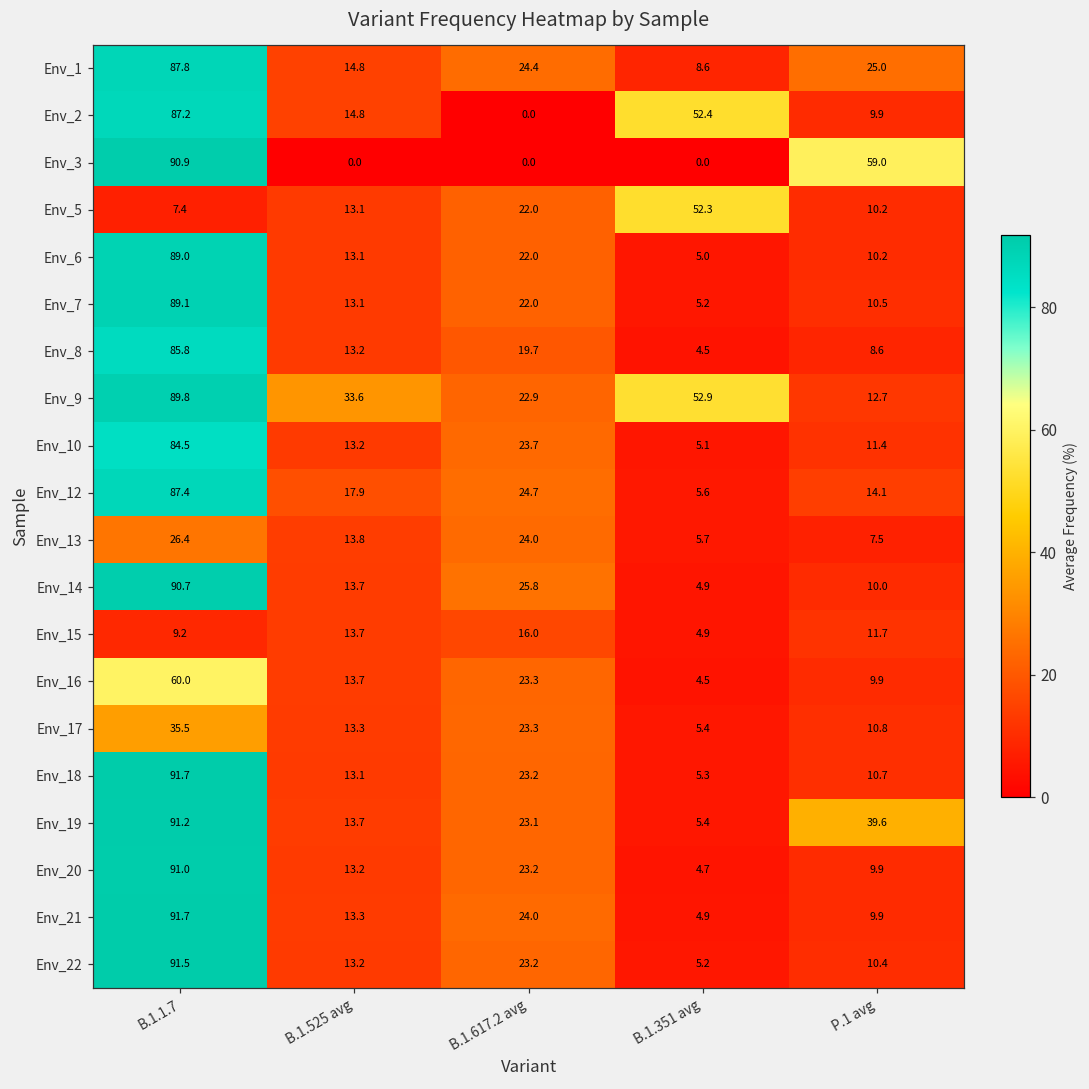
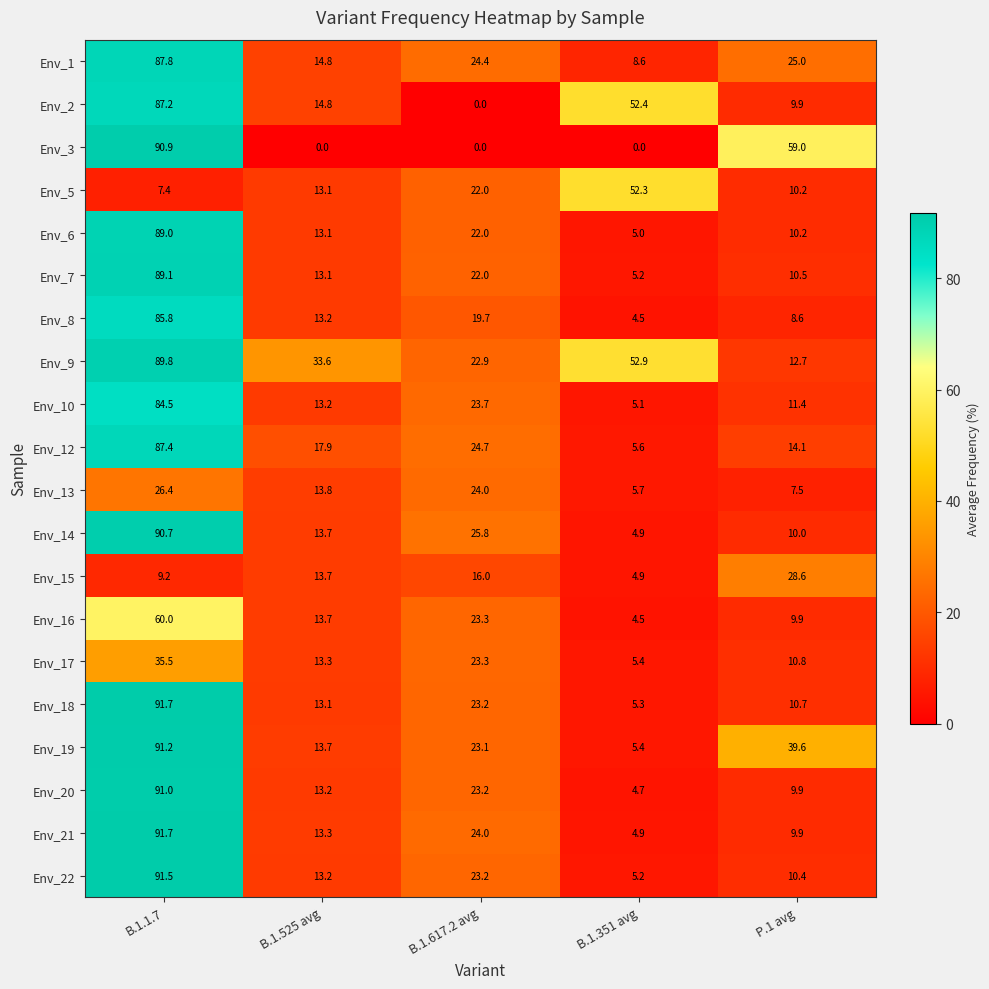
  {
    "Env_1": {
      "B.1.1.7": 87.8,
      "B.1.525 avg": 14.8,
      "B.1.617.2 avg": 24.4,
      "B.1.351 avg": 8.6,
      "P.1 avg": 25.0
    },
    "Env_2": {
      "B.1.1.7": 87.2,
      "B.1.525 avg": 14.8,
      "B.1.617.2 avg": 0.0,
      "B.1.351 avg": 52.4,
      "P.1 avg": 9.9
    },
    "Env_3": {
      "B.1.1.7": 90.9,
      "B.1.525 avg": 0.0,
      "B.1.617.2 avg": 0.0,
      "B.1.351 avg": 0.0,
      "P.1 avg": 59.0
    },
    "Env_5": {
      "B.1.1.7": 7.4,
      "B.1.525 avg": 13.1,
      "B.1.617.2 avg": 22.0,
      "B.1.351 avg": 52.3,
      "P.1 avg": 10.2
    },
    "Env_6": {
      "B.1.1.7": 89.0,
      "B.1.525 avg": 13.1,
      "B.1.617.2 avg": 22.0,
      "B.1.351 avg": 5.0,
      "P.1 avg": 10.2
    },
    "Env_7": {
      "B.1.1.7": 89.1,
      "B.1.525 avg": 13.1,
      "B.1.617.2 avg": 22.0,
      "B.1.351 avg": 5.2,
      "P.1 avg": 10.5
    },
    "Env_8": {
      "B.1.1.7": 85.8,
      "B.1.525 avg": 13.2,
      "B.1.617.2 avg": 19.7,
      "B.1.351 avg": 4.5,
      "P.1 avg": 8.6
    },
    "Env_9": {
      "B.1.1.7": 89.8,
      "B.1.525 avg": 33.6,
      "B.1.617.2 avg": 22.9,
      "B.1.351 avg": 52.9,
      "P.1 avg": 12.7
    },
    "Env_10": {
      "B.1.1.7": 84.5,
      "B.1.525 avg": 13.2,
      "B.1.617.2 avg": 23.7,
      "B.1.351 avg": 5.1,
      "P.1 avg": 11.4
    },
    "Env_12": {
      "B.1.1.7": 87.4,
      "B.1.525 avg": 17.9,
      "B.1.617.2 avg": 24.7,
      "B.1.351 avg": 5.6,
      "P.1 avg": 14.1
    },
    "Env_13": {
      "B.1.1.7": 26.4,
      "B.1.525 avg": 13.8,
      "B.1.617.2 avg": 24.0,
      "B.1.351 avg": 5.7,
      "P.1 avg": 7.5
    },
    "Env_14": {
      "B.1.1.7": 90.7,
      "B.1.525 avg": 13.7,
      "B.1.617.2 avg": 25.8,
      "B.1.351 avg": 4.9,
      "P.1 avg": 10.0
    },
    "Env_15": {
      "B.1.1.7": 9.2,
      "B.1.525 avg": 13.7,
      "B.1.617.2 avg": 16.0,
      "B.1.351 avg": 4.9,
-     "P.1 avg": 11.7
+     "P.1 avg": 28.6
    },
    "Env_16": {
      "B.1.1.7": 60.0,
      "B.1.525 avg": 13.7,
      "B.1.617.2 avg": 23.3,
      "B.1.351 avg": 4.5,
      "P.1 avg": 9.9
    },
    "Env_17": {
      "B.1.1.7": 35.5,
      "B.1.525 avg": 13.3,
      "B.1.617.2 avg": 23.3,
      "B.1.351 avg": 5.4,
      "P.1 avg": 10.8
    },
    "Env_18": {
      "B.1.1.7": 91.7,
      "B.1.525 avg": 13.1,
      "B.1.617.2 avg": 23.2,
      "B.1.351 avg": 5.3,
      "P.1 avg": 10.7
    },
    "Env_19": {
      "B.1.1.7": 91.2,
      "B.1.525 avg": 13.7,
      "B.1.617.2 avg": 23.1,
      "B.1.351 avg": 5.4,
      "P.1 avg": 39.6
    },
    "Env_20": {
      "B.1.1.7": 91.0,
      "B.1.525 avg": 13.2,
      "B.1.617.2 avg": 23.2,
      "B.1.351 avg": 4.7,
      "P.1 avg": 9.9
    },
    "Env_21": {
      "B.1.1.7": 91.7,
      "B.1.525 avg": 13.3,
      "B.1.617.2 avg": 24.0,
      "B.1.351 avg": 4.9,
      "P.1 avg": 9.9
    },
    "Env_22": {
      "B.1.1.7": 91.5,
      "B.1.525 avg": 13.2,
      "B.1.617.2 avg": 23.2,
      "B.1.351 avg": 5.2,
      "P.1 avg": 10.4
    }
  }
